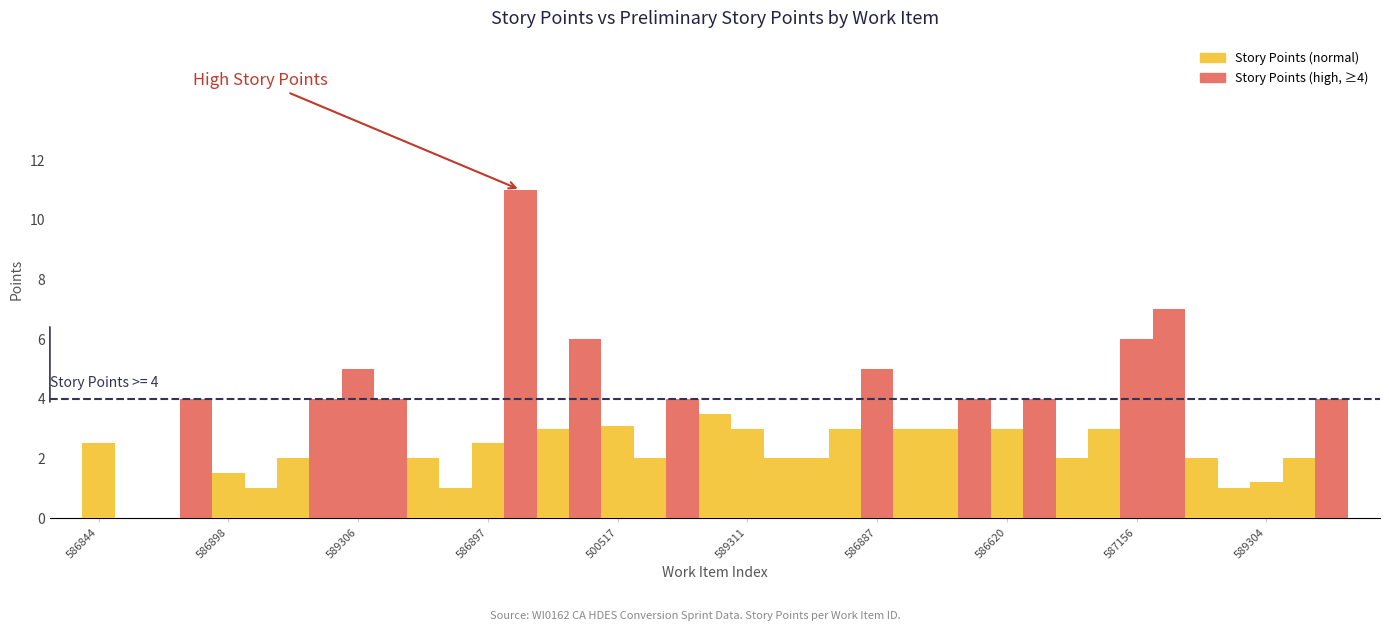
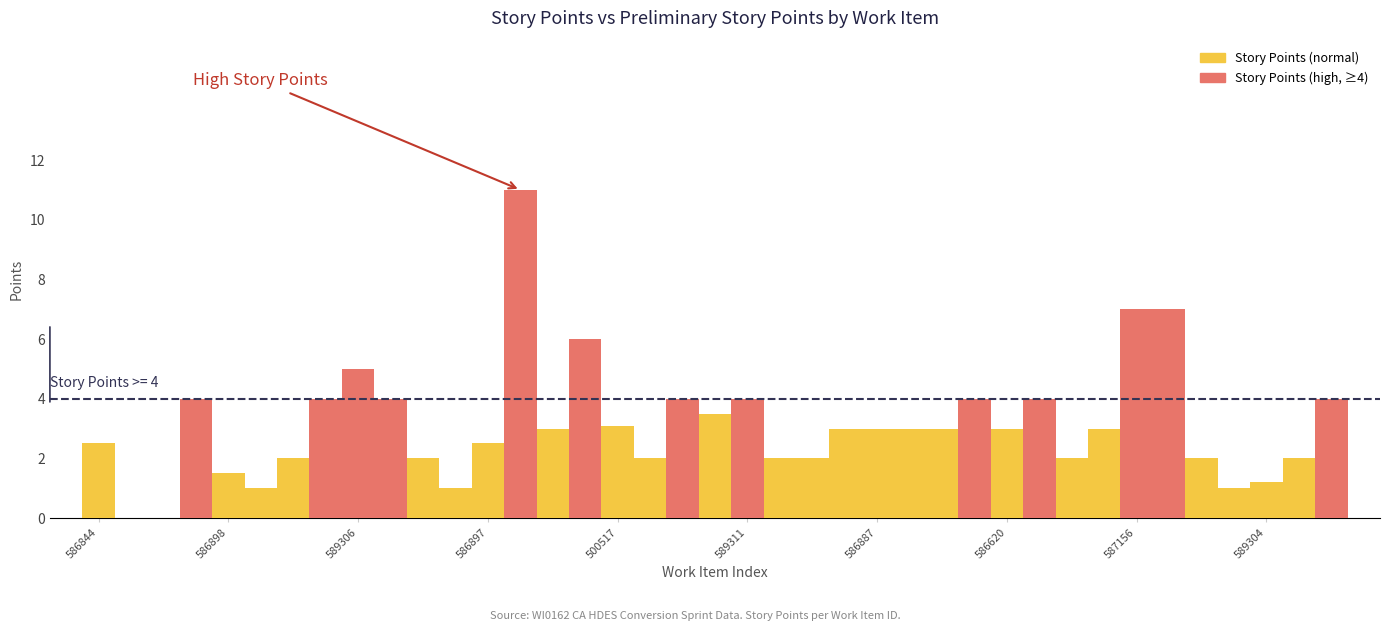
  {
    "586844": 2.5,
    "586898": 1.5,
    "589306": 5,
    "586897": 2.5,
    "500517": 3.1,
-   "589311": 3,
-   "586887": 5,
+   "589311": 4,
+   "586887": 3,
    "586620": 3,
-   "587156": 6,
+   "587156": 7,
    "589304": 1.2
  }
